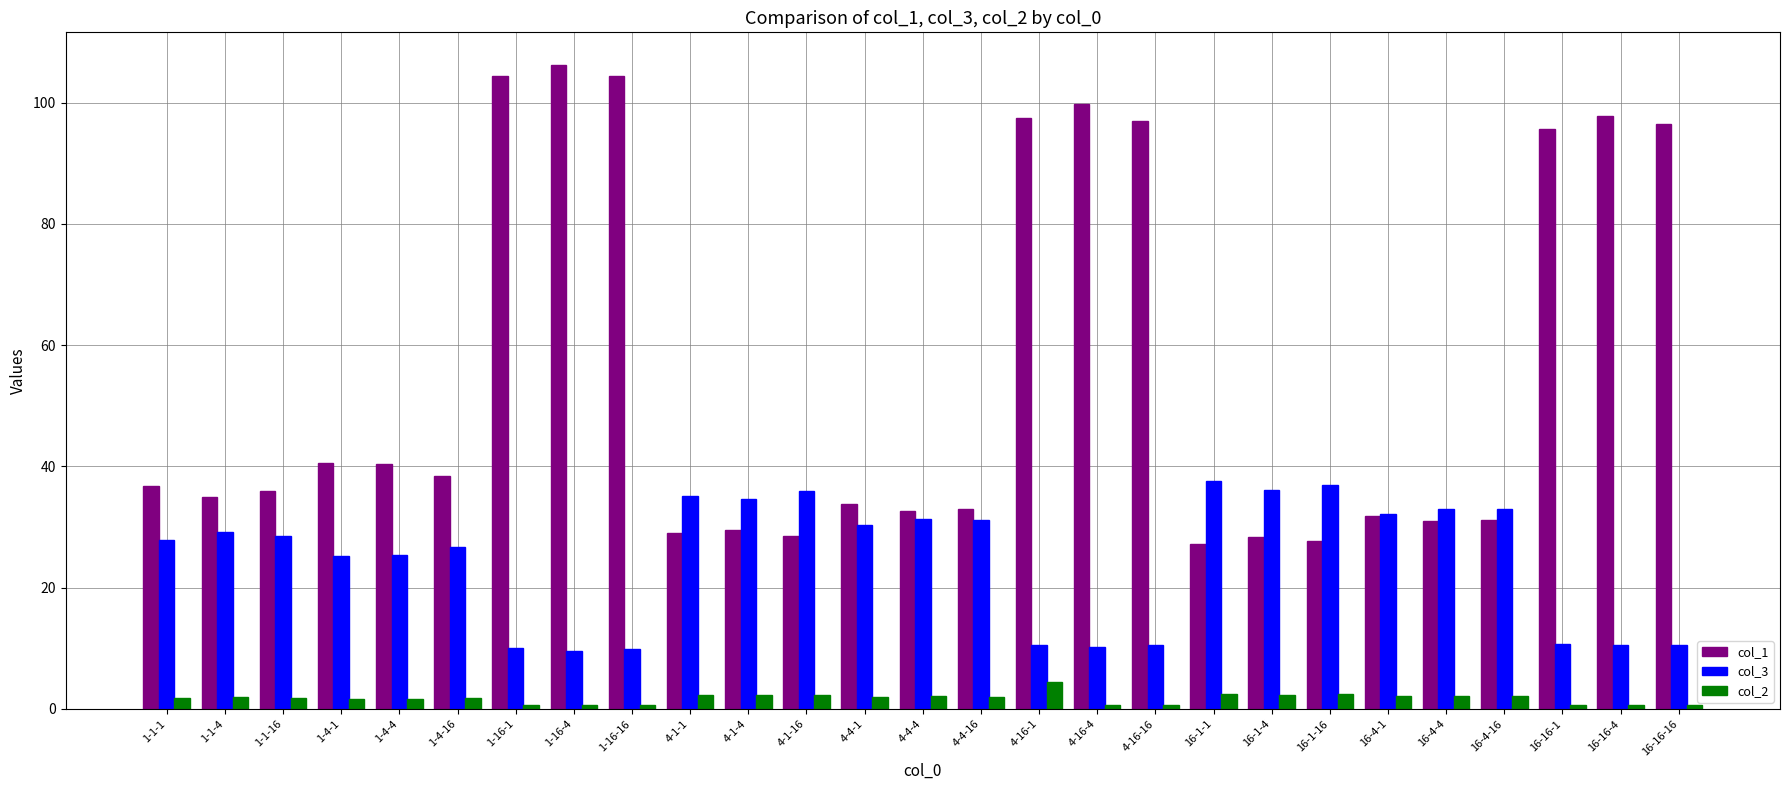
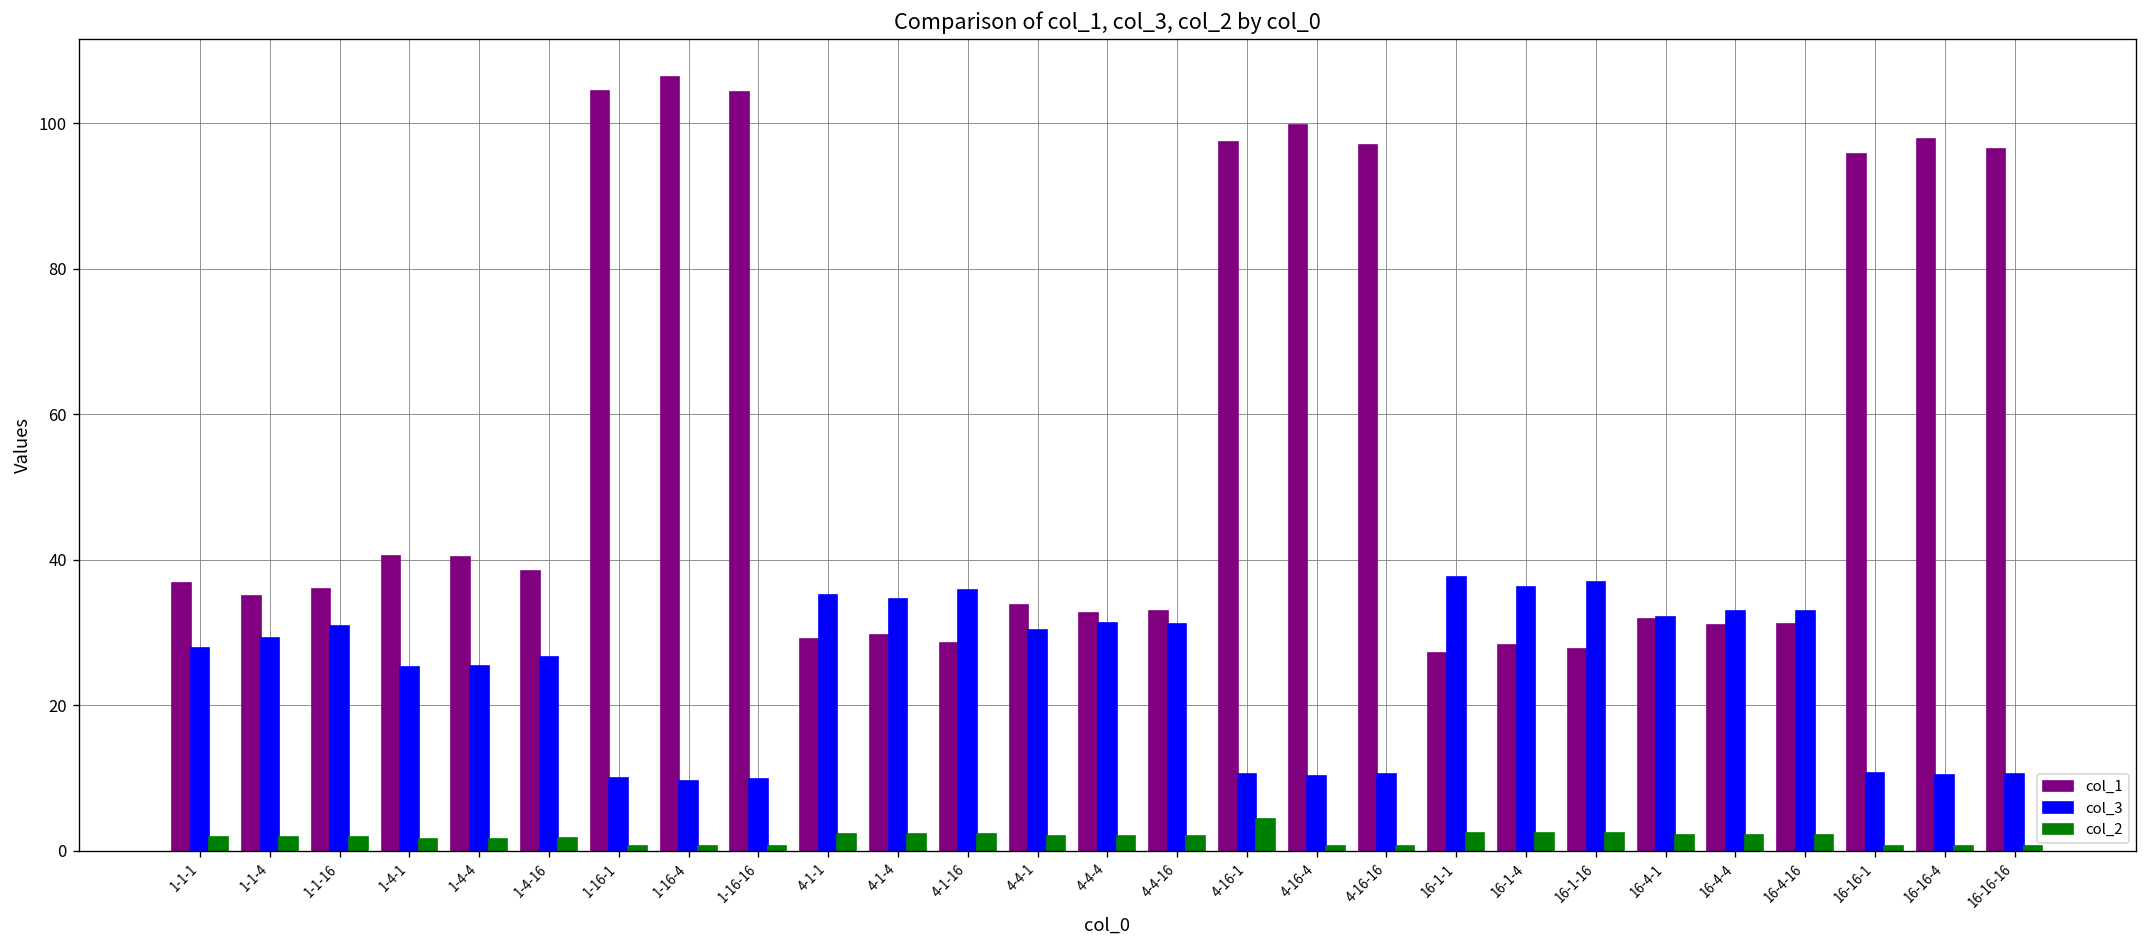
  {
    "col_1": {
      "1-1-1": 37,
      "1-1-4": 35,
      "1-1-16": 36,
      "1-4-1": 41,
      "1-4-4": 40,
      "1-4-16": 38,
      "1-16-1": 104,
      "1-16-4": 106,
      "1-16-16": 104,
      "4-1-1": 29,
      "4-1-4": 30,
      "4-1-16": 29,
      "4-4-1": 34,
      "4-4-4": 33,
      "4-4-16": 33,
      "4-16-1": 97,
      "4-16-4": 100,
      "4-16-16": 97,
      "16-1-1": 27,
      "16-1-4": 28,
      "16-1-16": 28,
      "16-4-1": 32,
      "16-4-4": 31,
      "16-4-16": 31,
      "16-16-1": 96,
      "16-16-4": 98,
      "16-16-16": 96
    },
    "col_3": {
      "1-1-1": 28,
      "1-1-4": 29,
-     "1-1-16": 28,
+     "1-1-16": 31,
      "1-4-1": 25,
      "1-4-4": 25,
      "1-4-16": 27,
      "1-16-1": 10,
      "1-16-4": 10,
      "1-16-16": 10,
      "4-1-1": 35,
      "4-1-4": 35,
      "4-1-16": 36,
      "4-4-1": 30,
      "4-4-4": 31,
      "4-4-16": 31,
      "4-16-1": 11,
      "4-16-4": 10,
      "4-16-16": 11,
      "16-1-1": 38,
      "16-1-4": 36,
      "16-1-16": 37,
      "16-4-1": 32,
      "16-4-4": 33,
      "16-4-16": 33,
      "16-16-1": 11,
      "16-16-4": 10,
      "16-16-16": 11
    },
    "col_2": {
      "1-1-1": 2,
      "1-1-4": 2,
      "1-1-16": 2,
      "1-4-1": 2,
      "1-4-4": 2,
      "1-4-16": 2,
      "1-16-1": 1,
      "1-16-4": 1,
      "1-16-16": 1,
      "4-1-1": 2,
      "4-1-4": 2,
      "4-1-16": 2,
      "4-4-1": 2,
      "4-4-4": 2,
      "4-4-16": 2,
      "4-16-1": 4,
      "4-16-4": 1,
      "4-16-16": 1,
      "16-1-1": 2,
      "16-1-4": 2,
      "16-1-16": 2,
      "16-4-1": 2,
      "16-4-4": 2,
      "16-4-16": 2,
      "16-16-1": 1,
      "16-16-4": 1,
      "16-16-16": 1
    }
  }
